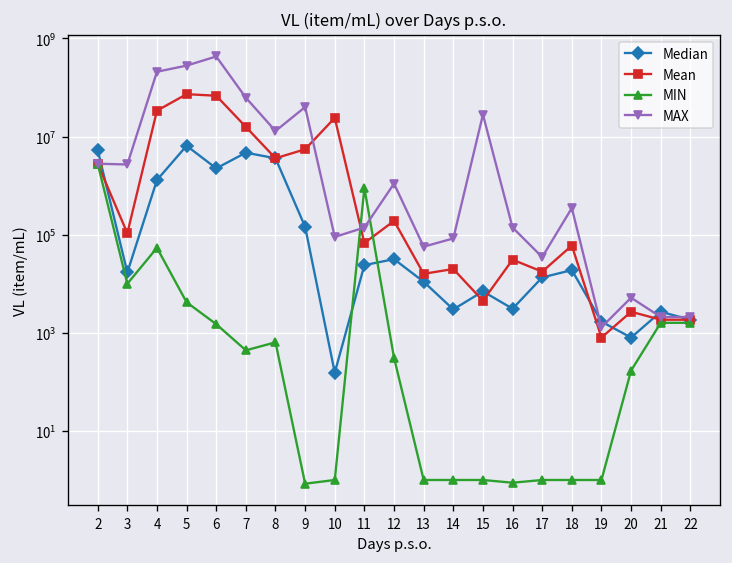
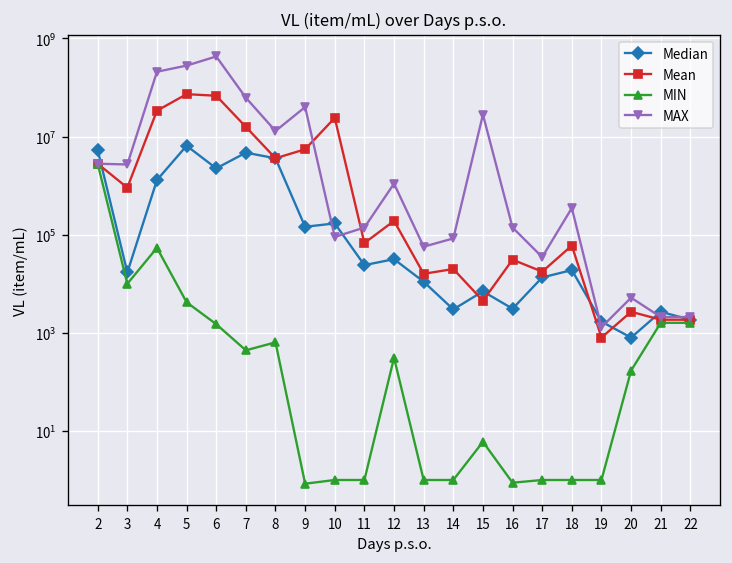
  {
    "Median": {
      "2": 5000000,
      "3": 17000,
      "4": 1300000,
      "5": 7000000,
      "6": 2000000,
      "7": 5000000,
      "9": 150000,
-     "10": 150,
+     "10": 170000,
      "11": 20000,
      "12": 30000,
      "13": 11000,
      "14": 3000,
      "15": 7000,
      "16": 3000,
      "17": 13000,
      "18": 20000,
      "19": 1700,
      "20": 800,
      "21": 3000
    },
    "Mean": {
-     "3": 110000,
+     "3": 900000,
      "4": 30000000,
      "5": 70000000,
      "6": 70000000,
      "7": 16000000,
      "9": 6000000,
      "10": 20000000,
      "11": 70000,
      "12": 200000,
      "13": 16000,
      "14": 20000,
      "15": 5000,
      "16": 30000,
      "17": 18000,
      "18": 60000,
      "19": 800,
      "20": 3000
    },
    "MIN": {
      "3": 10000,
      "4": 50000,
      "5": 4000,
      "6": 1500,
      "7": 400,
      "8": 600,
      "9": 0.8,
      "10": 1,
-     "11": 900000,
+     "11": 1,
      "12": 300,
      "13": 1,
      "14": 1,
-     "15": 1,
+     "15": 6,
      "16": 1,
      "17": 1,
      "18": 1,
      "19": 1,
      "20": 170
    },
    "MAX": {
      "3": 3000000,
      "4": 200000000,
      "5": 300000000,
      "6": 400000000,
      "7": 60000000,
      "8": 13000000,
      "9": 40000000,
      "10": 90000,
      "11": 140000,
      "12": 1100000,
      "13": 60000,
      "14": 80000,
      "15": 30000000,
      "16": 140000,
      "17": 40000,
      "18": 400000,
      "19": 1300,
      "20": 5000
    }
  }
